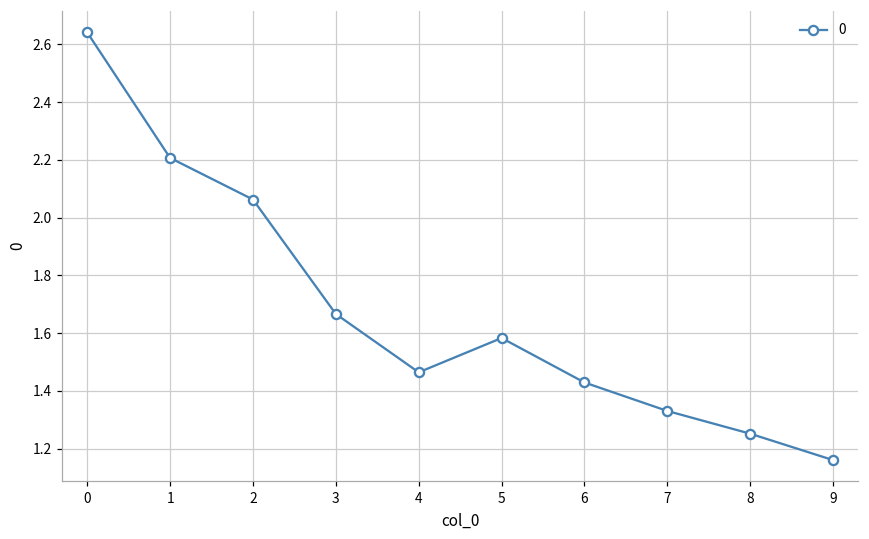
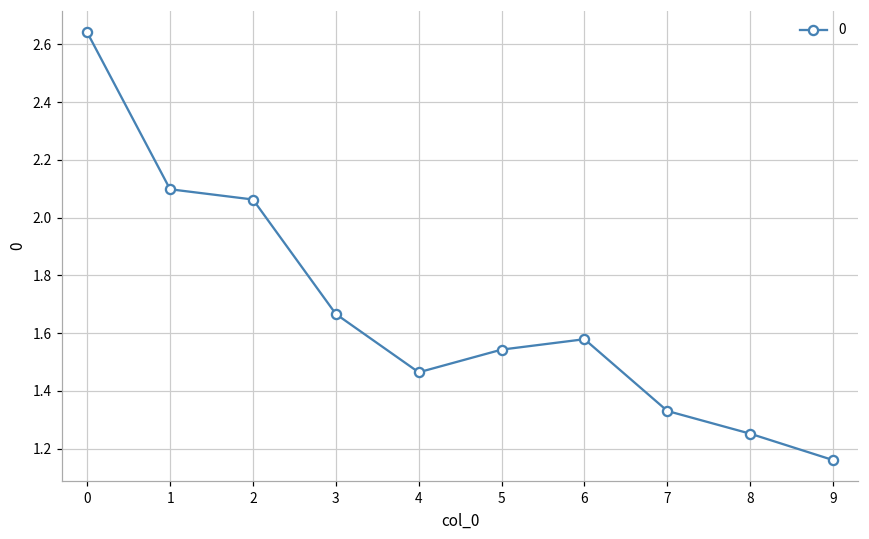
  {
    "0": 2.64,
-   "1": 2.21,
+   "1": 2.10,
    "2": 2.06,
    "3": 1.67,
    "4": 1.46,
-   "5": 1.58,
-   "6": 1.43,
+   "5": 1.54,
+   "6": 1.58,
    "7": 1.33,
    "8": 1.25,
    "9": 1.16
  }
